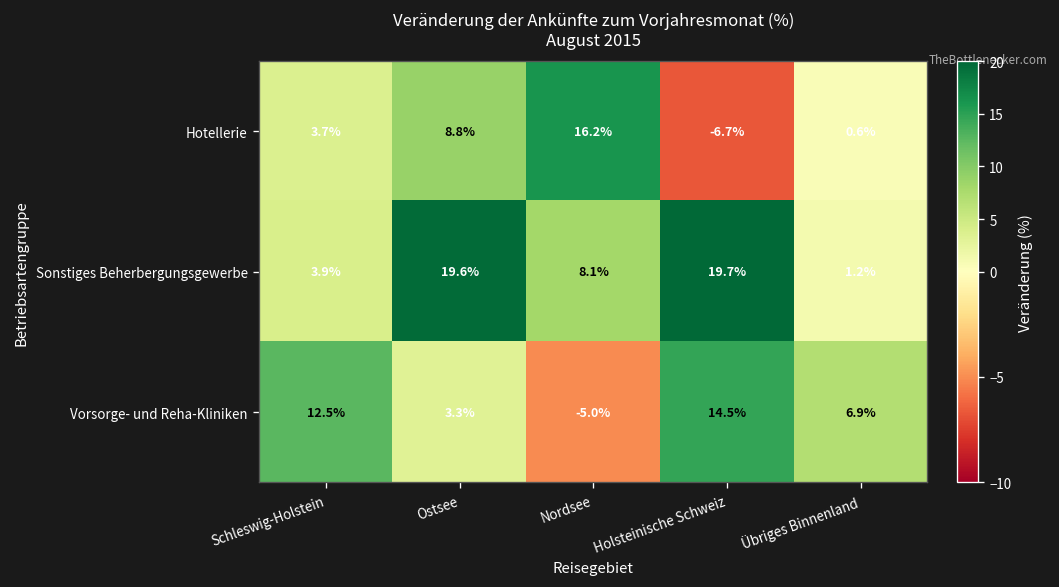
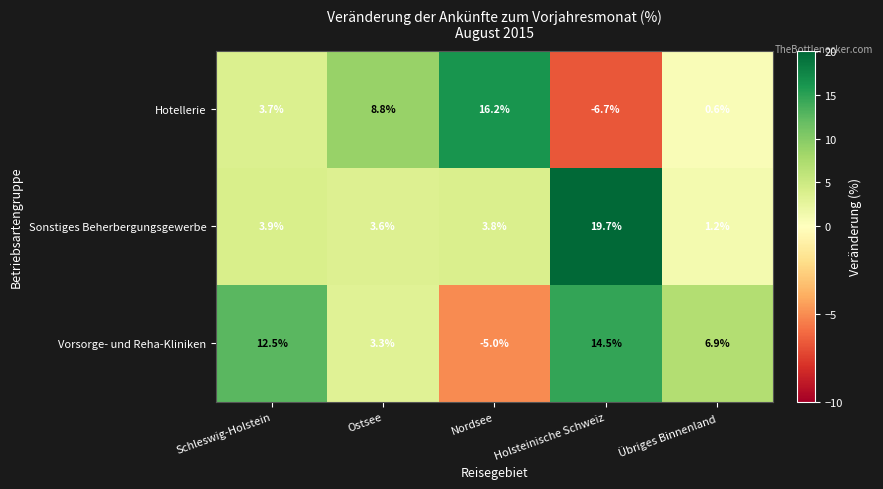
  {
    "Hotellerie": {
      "Schleswig-Holstein": "3.7%",
      "Ostsee": "8.8%",
      "Nordsee": "16.2%",
      "Holsteinische Schweiz": "-6.7%",
      "Übriges Binnenland": "0.6%"
    },
    "Sonstiges Beherbergungsgewerbe": {
      "Schleswig-Holstein": "3.9%",
-     "Ostsee": "19.6%",
-     "Nordsee": "8.1%",
+     "Ostsee": "3.6%",
+     "Nordsee": "3.8%",
      "Holsteinische Schweiz": "19.7%",
      "Übriges Binnenland": "1.2%"
    },
    "Vorsorge- und Reha-Kliniken": {
      "Schleswig-Holstein": "12.5%",
      "Ostsee": "3.3%",
      "Nordsee": "-5.0%",
      "Holsteinische Schweiz": "14.5%",
      "Übriges Binnenland": "6.9%"
    }
  }
